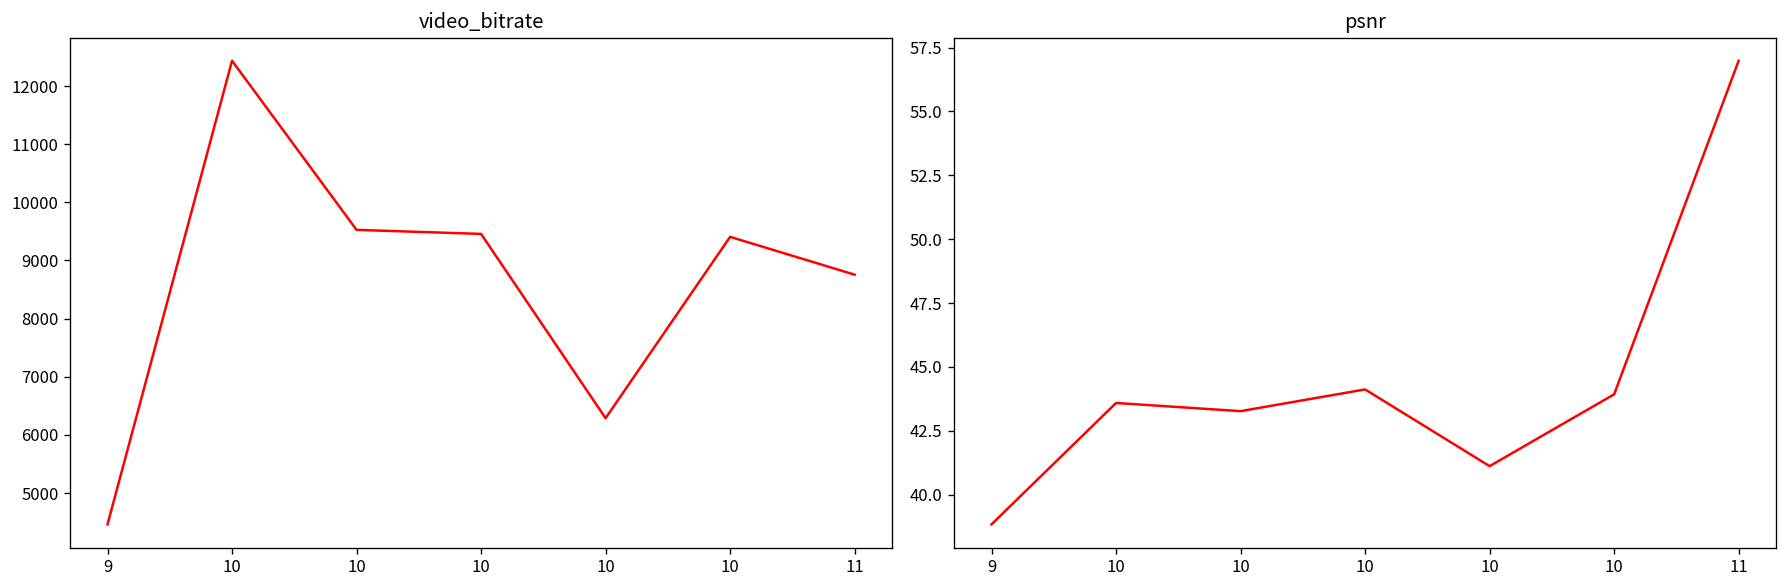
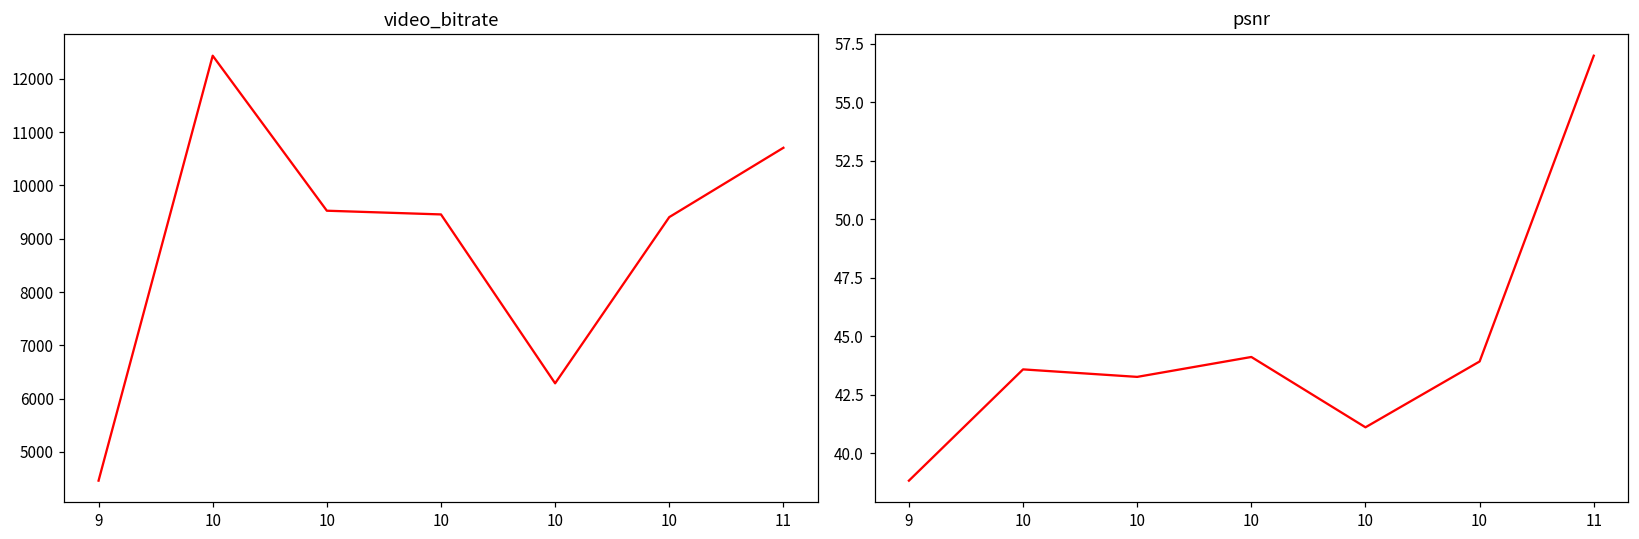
  {
    "video_bitrate": {
      "9": 4500,
-     "11": 8800
+     "11": 10700
    },
    "psnr": {
      "9": 38.8,
      "11": 57.0
    }
  }
